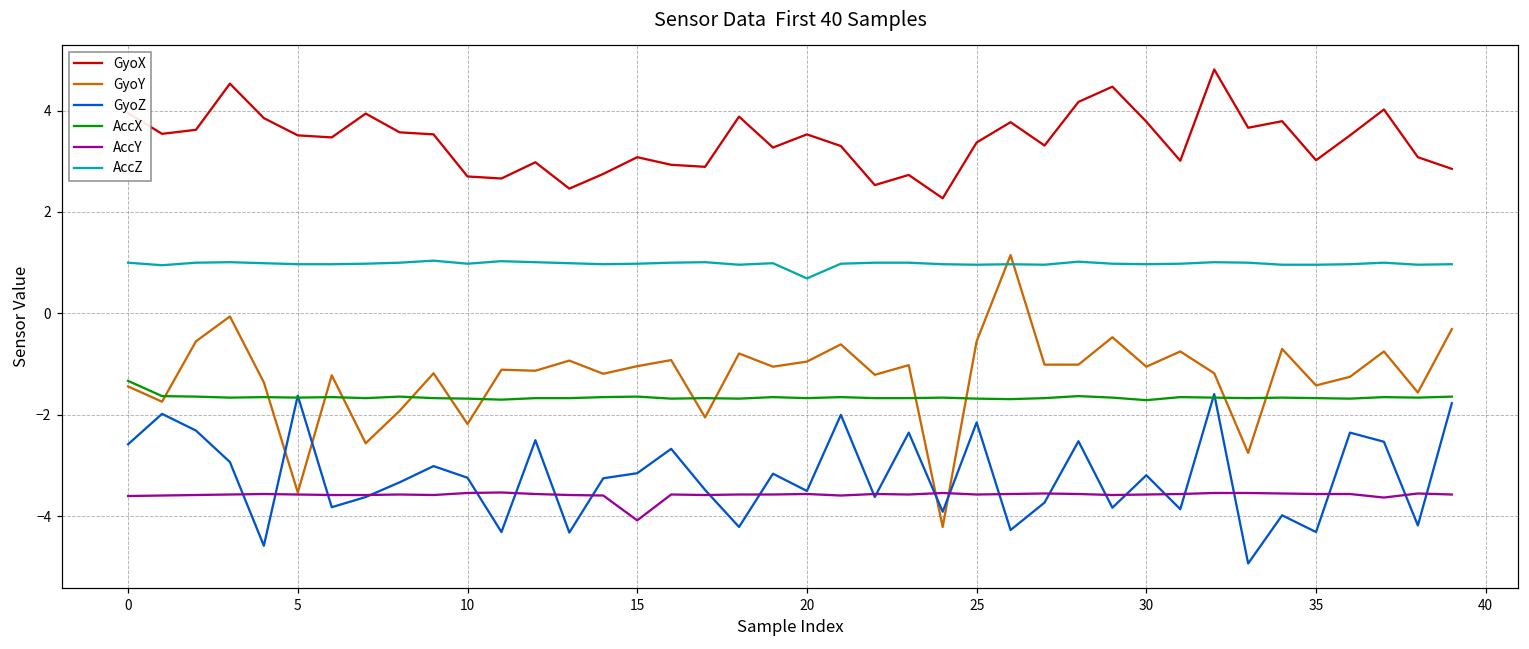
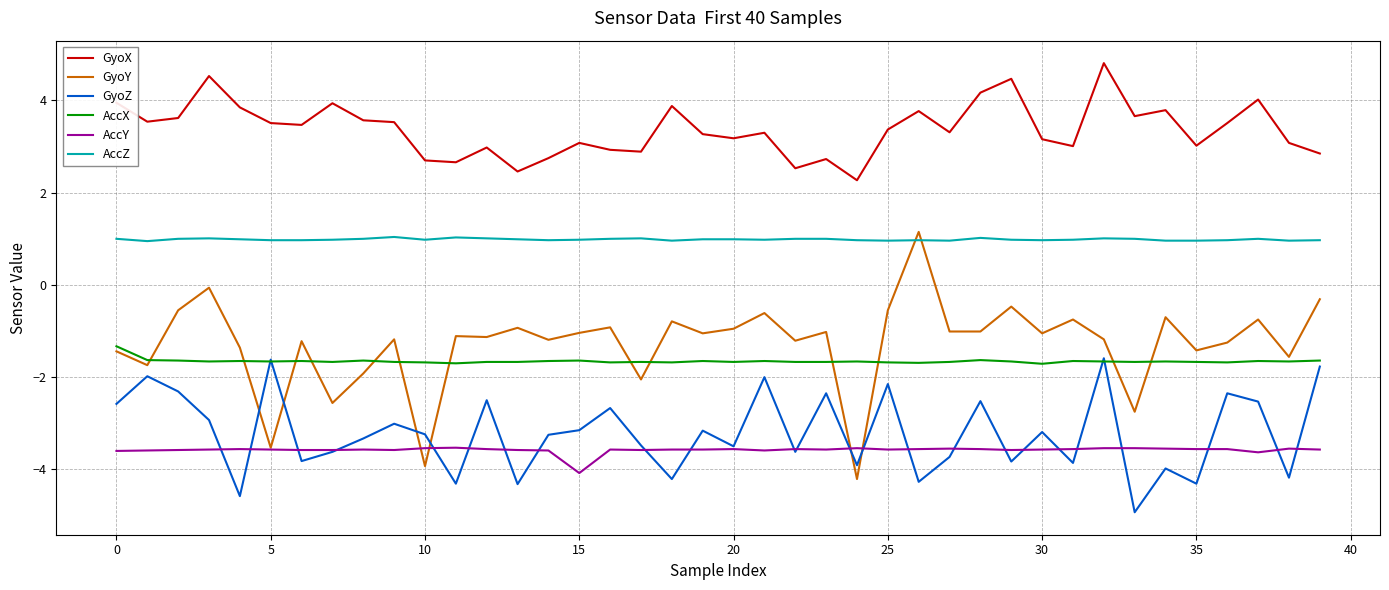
  {
    "GyoX": {
      "5": 3.5,
      "10": 2.7,
      "15": 3.1,
-     "20": 3.5,
+     "20": 3.2,
      "25": 3.4,
-     "30": 3.8,
+     "30": 3.2,
      "35": 3.0
    },
    "GyoY": {
      "0": -1.4,
-     "10": -2.2,
+     "10": -3.9,
      "15": -1.0,
      "20": -1.0,
      "25": -0.6,
      "30": -1.1,
      "35": -1.4
    },
    "GyoZ": {
      "0": -2.6,
      "10": -3.2,
      "15": -3.2,
      "20": -3.5,
      "25": -2.2,
      "30": -3.2,
      "35": -4.3
    },
    "AccX": {
      "0": -1.3,
      "10": -1.7,
      "15": -1.6,
      "20": -1.7,
      "25": -1.7,
      "30": -1.7,
      "35": -1.7
    },
    "AccY": {
      "0": -3.6,
      "10": -3.5,
      "15": -4.1,
      "20": -3.6,
      "25": -3.6,
      "30": -3.6,
      "35": -3.6
    },
    "AccZ": {
      "0": 1.0,
      "5": 1.0,
      "10": 1.0,
      "15": 1.0,
-     "20": 0.7,
+     "20": 1.0,
      "25": 1.0,
      "30": 1.0,
      "35": 1.0
    }
  }
